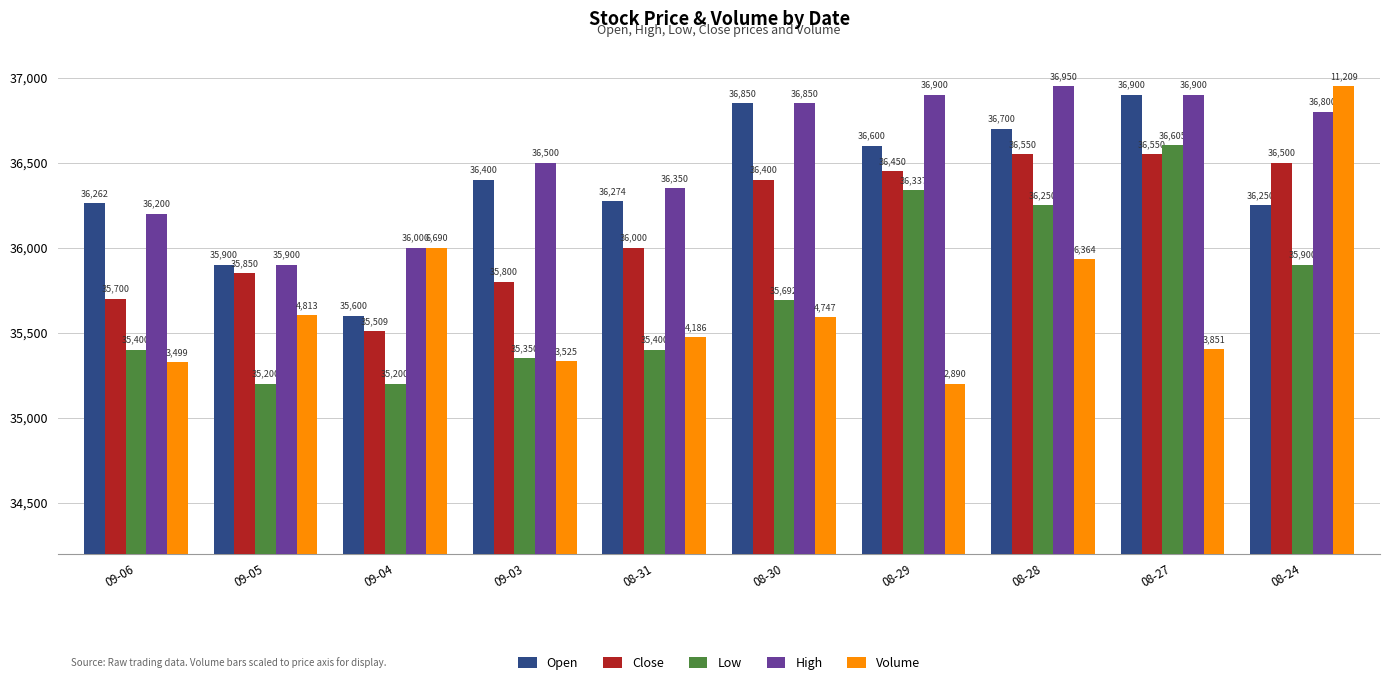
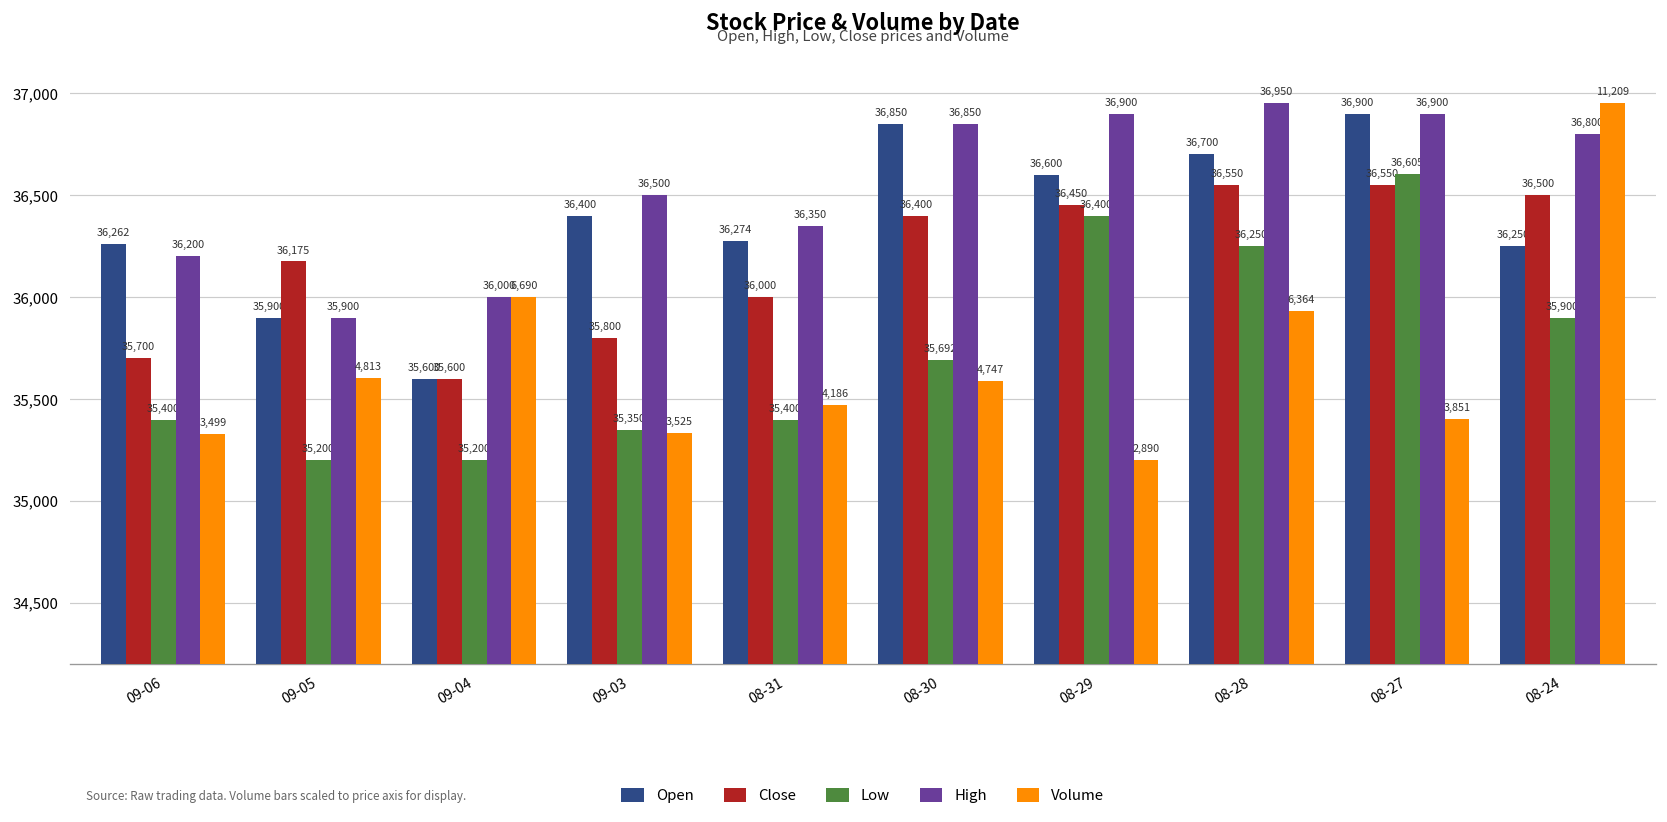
  {
    "Open": {
      "09-06": "36,262",
      "09-05": "35,900",
      "09-04": "35,600",
      "09-03": "36,400",
      "08-31": "36,274",
      "08-30": "36,850",
      "08-29": "36,600",
      "08-28": "36,700",
      "08-27": "36,900",
      "08-24": "36,250"
    },
    "Close": {
      "09-06": "35,700",
-     "09-05": "35,850",
-     "09-04": "35,509",
+     "09-05": "36,175",
+     "09-04": "35,600",
      "09-03": "35,800",
      "08-31": "36,000",
      "08-30": "36,400",
      "08-29": "36,450",
      "08-28": "36,550",
      "08-27": "36,550",
      "08-24": "36,500"
    },
    "Low": {
      "09-06": "35,400",
      "09-05": "35,200",
      "09-04": "35,200",
      "09-03": "35,350",
      "08-31": "35,400",
      "08-30": "35,692",
-     "08-29": "36,337",
+     "08-29": "36,400",
      "08-28": "36,250",
      "08-27": "36,605",
      "08-24": "35,900"
    },
    "High": {
      "09-06": "36,200",
      "09-05": "35,900",
      "09-03": "36,500",
      "08-31": "36,350",
      "08-30": "36,850",
      "08-29": "36,900",
      "08-28": "36,950",
      "08-27": "36,900",
      "08-24": "36,800"
    }
  }
